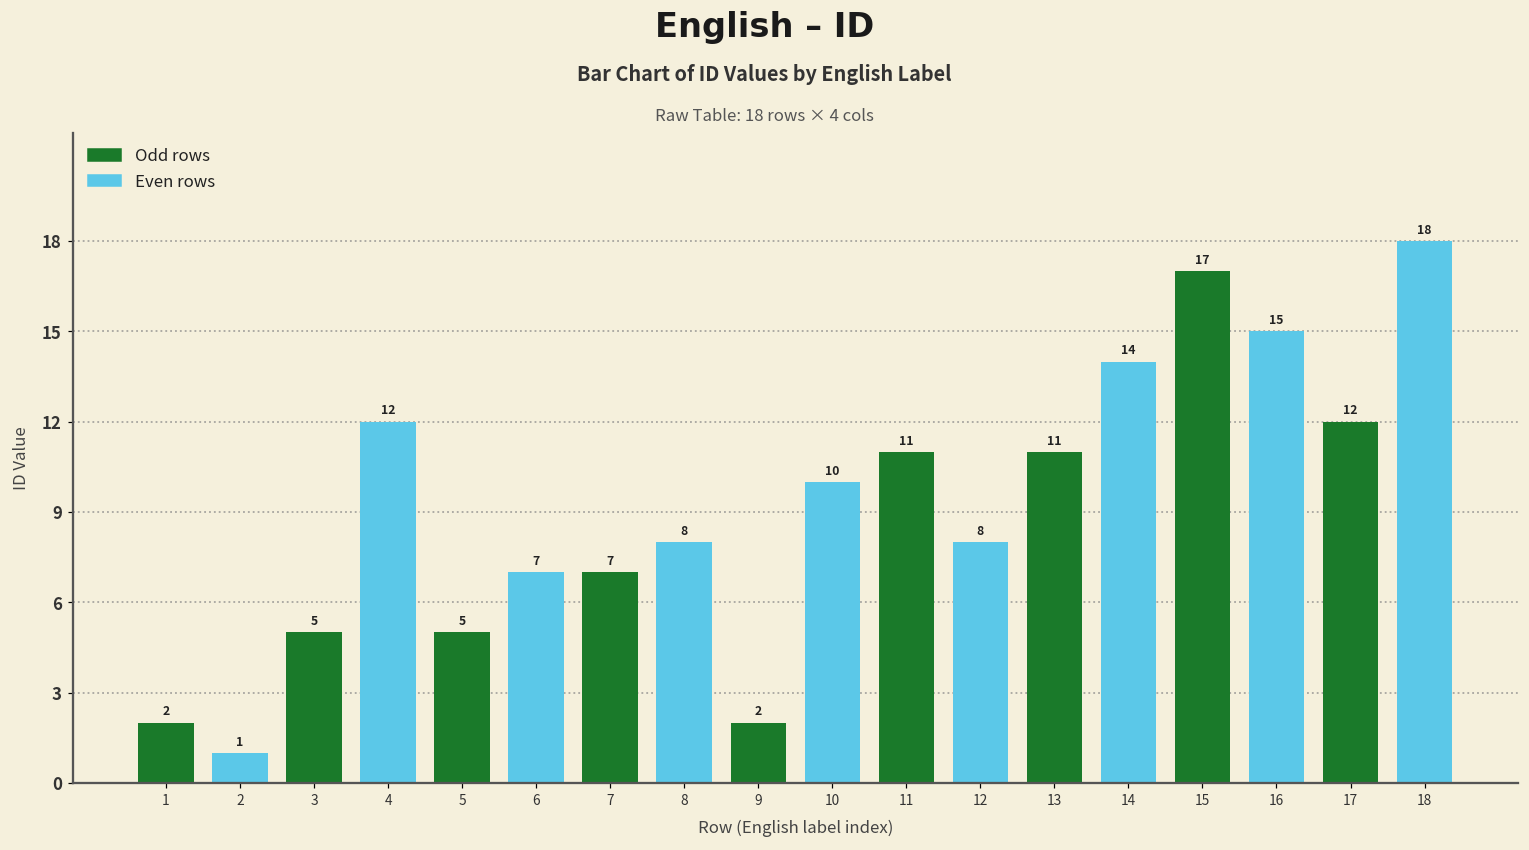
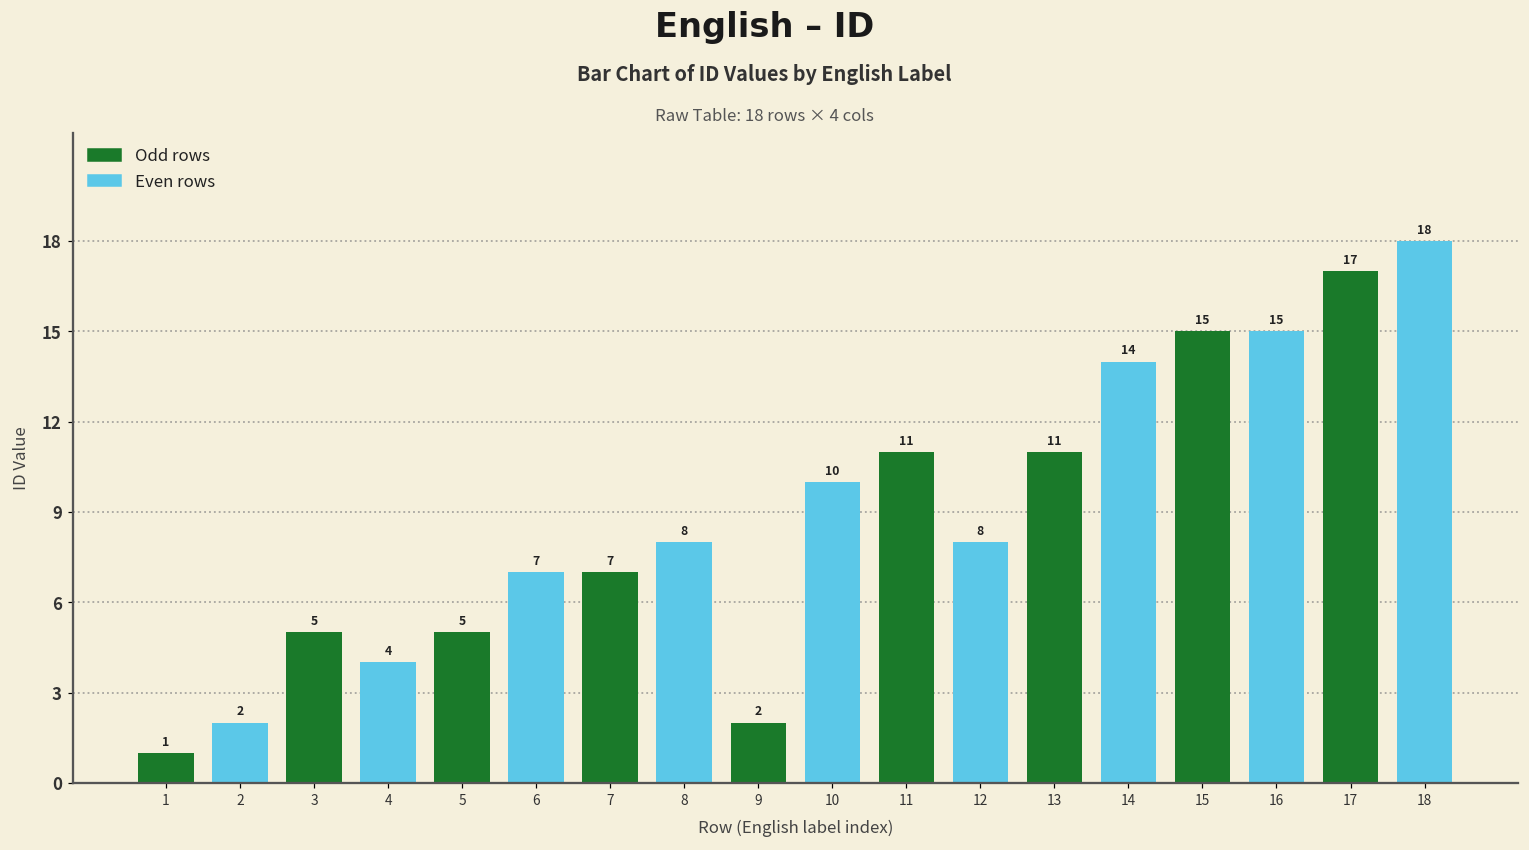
  {
-   "1": 2,
-   "2": 1,
+   "1": 1,
+   "2": 2,
    "3": 5,
-   "4": 12,
+   "4": 4,
    "5": 5,
    "6": 7,
    "7": 7,
    "8": 8,
    "9": 2,
    "10": 10,
    "11": 11,
    "12": 8,
    "13": 11,
    "14": 14,
-   "15": 17,
+   "15": 15,
    "16": 15,
-   "17": 12,
+   "17": 17,
    "18": 18
  }
